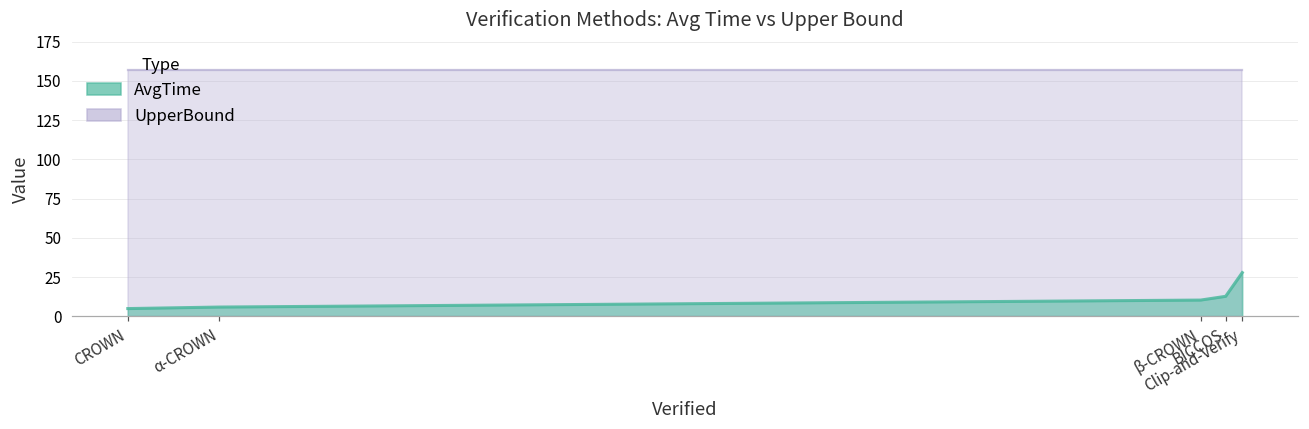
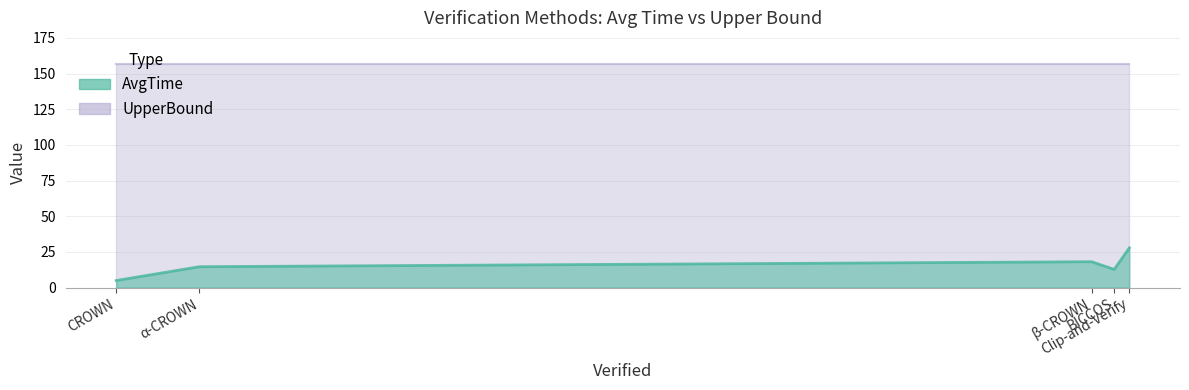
  {
    "UpperBound": {
      "CROWN": 157,
      "α-CROWN": 157,
      "β-CROWN": 157,
      "BICCOS": 157,
      "Clip-and-Verify": 157
    },
    "AvgTime": {
      "CROWN": 5,
-     "α-CROWN": 6,
-     "β-CROWN": 10,
+     "α-CROWN": 15,
+     "β-CROWN": 18,
      "BICCOS": 13,
      "Clip-and-Verify": 28
    }
  }
